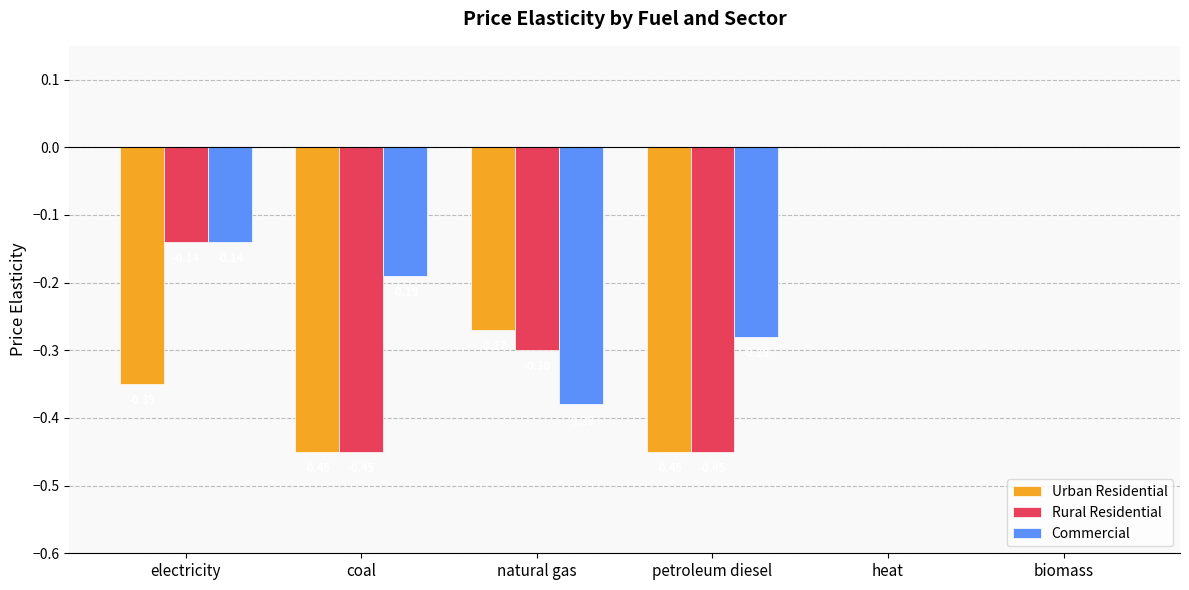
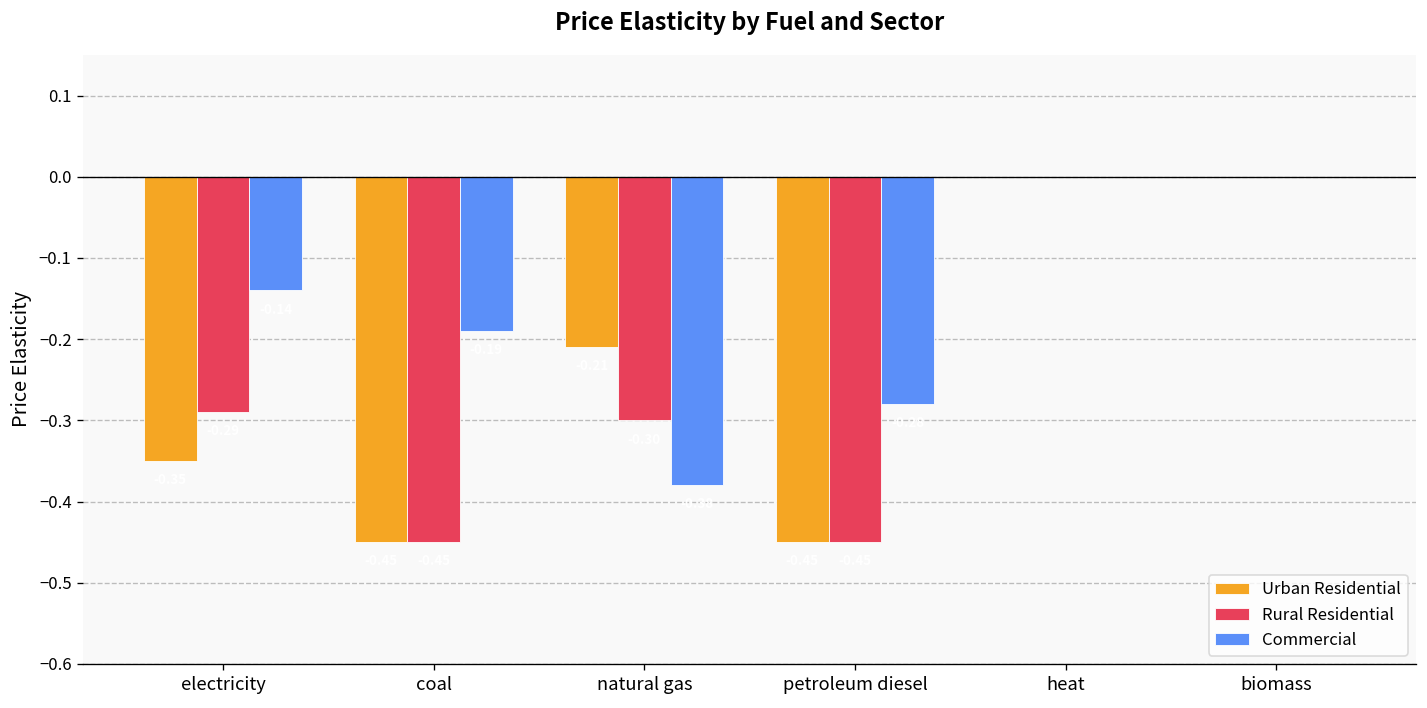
  {
    "Urban Residential": {
      "electricity": -0.35,
      "coal": -0.45,
-     "natural gas": -0.27,
+     "natural gas": -0.21,
      "petroleum diesel": -0.45,
      "heat": 0.00,
      "biomass": 0.00
    },
    "Rural Residential": {
-     "electricity": -0.14,
+     "electricity": -0.29,
      "coal": -0.45,
      "natural gas": -0.30,
      "petroleum diesel": -0.45,
      "heat": 0.00,
      "biomass": 0.00
    },
    "Commercial": {
      "electricity": -0.14,
      "coal": -0.19,
      "natural gas": -0.38,
      "petroleum diesel": -0.28,
      "heat": 0.00,
      "biomass": 0.00
    }
  }
